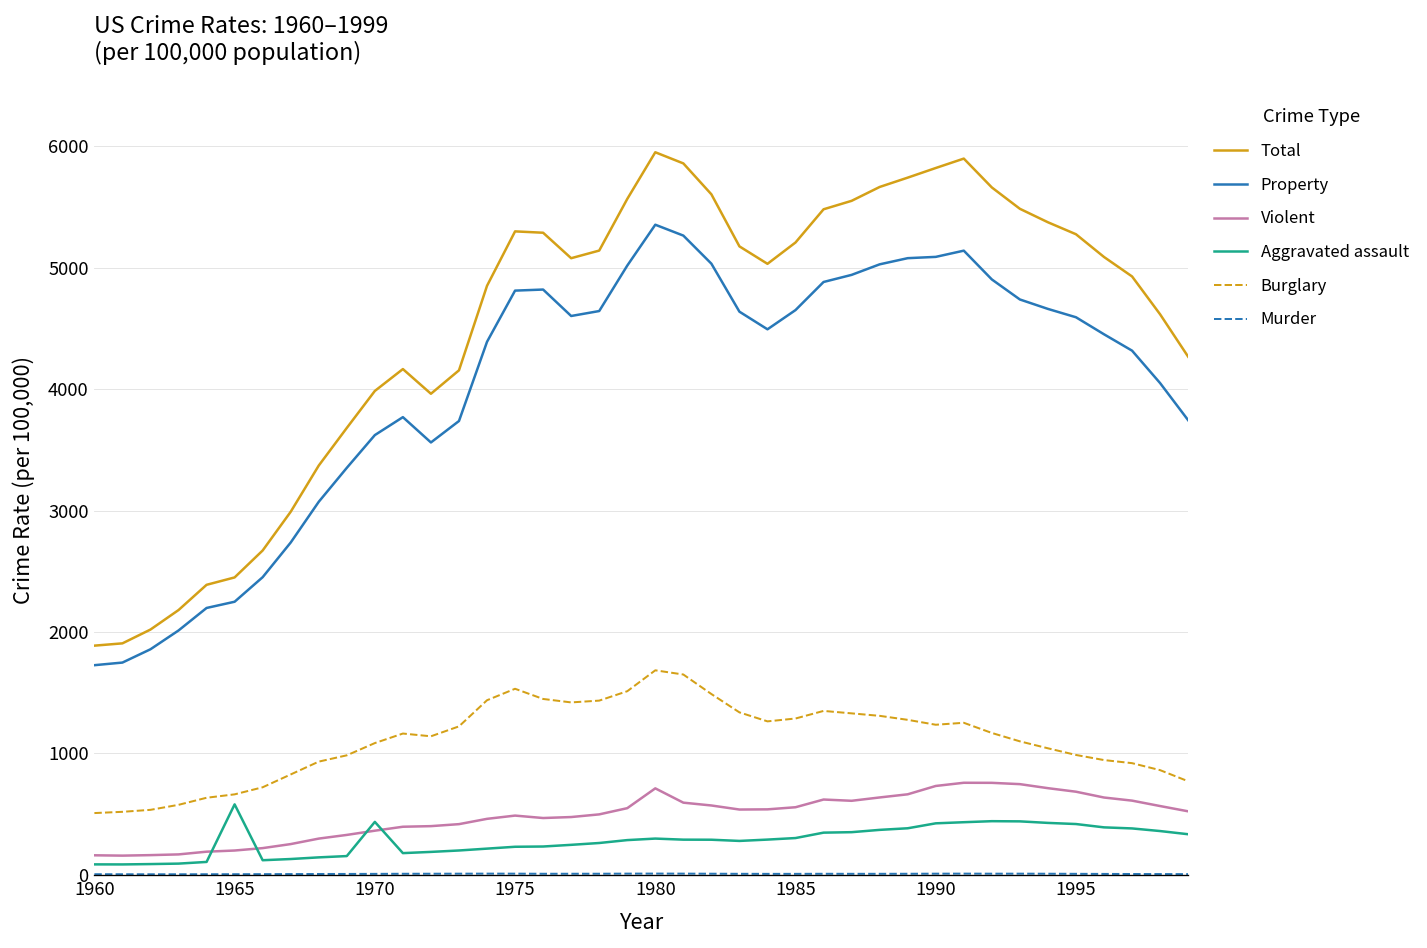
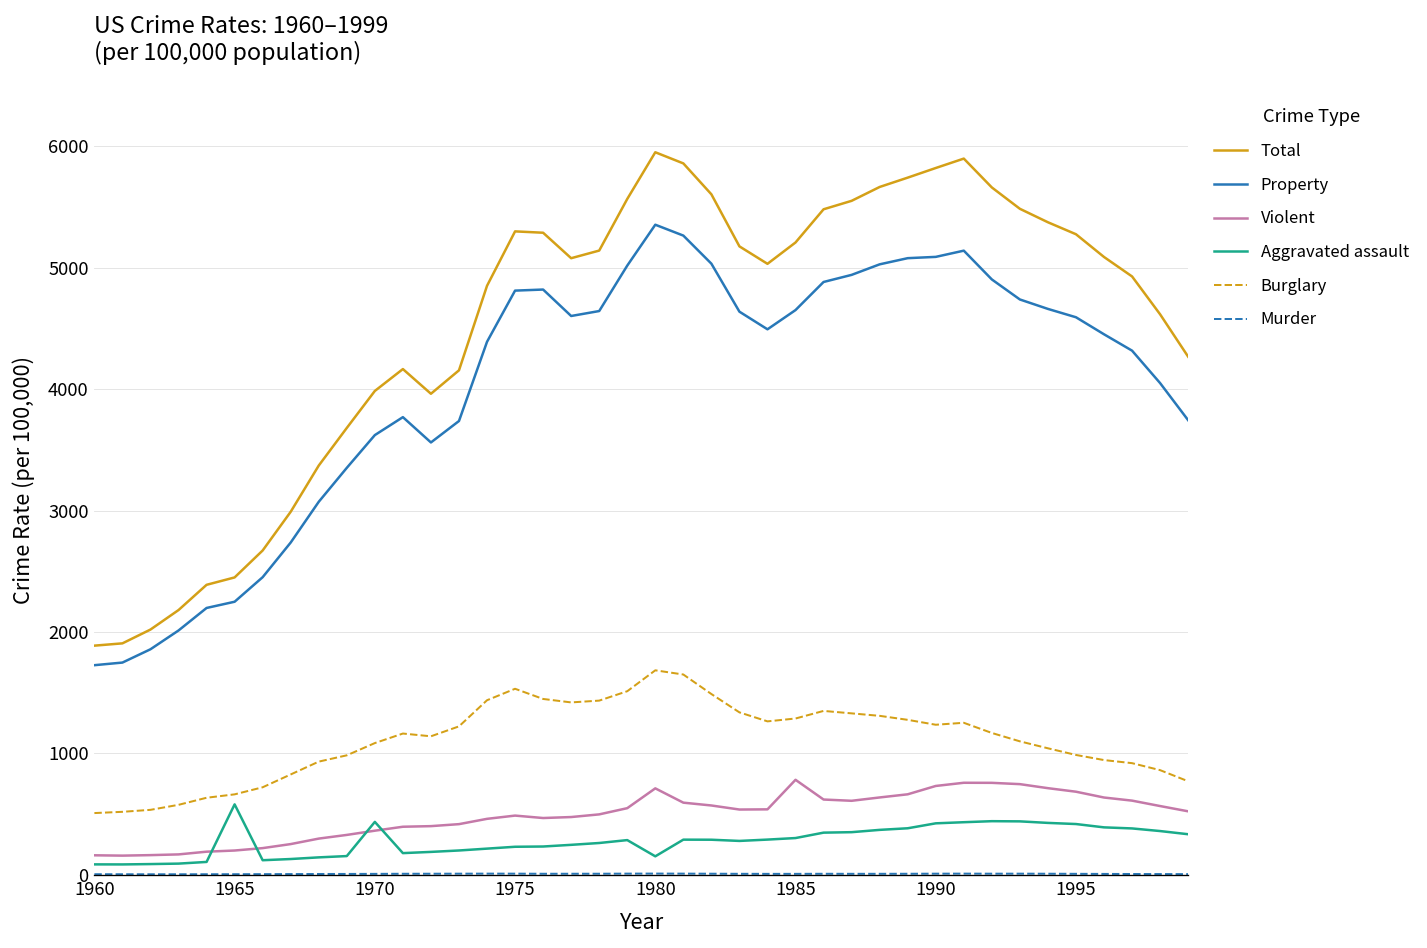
  {
    "Violent": {
      "1960": 160,
      "1965": 200,
      "1970": 360,
      "1975": 490,
      "1980": 710,
-     "1985": 560,
+     "1985": 780,
      "1990": 730,
      "1995": 680
    },
    "Aggravated assault": {
      "1960": 90,
      "1965": 580,
      "1970": 440,
      "1975": 230,
-     "1980": 300,
+     "1980": 150,
      "1985": 300,
      "1990": 420,
      "1995": 420
    }
  }
